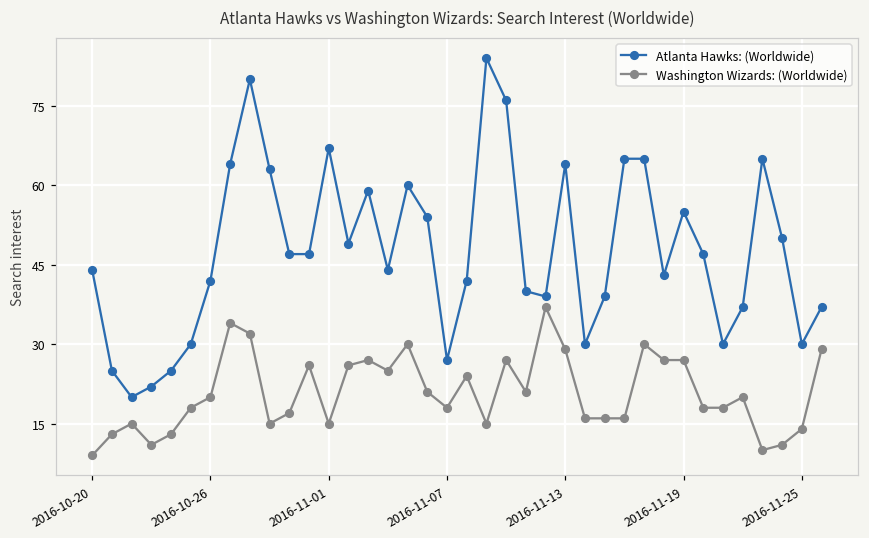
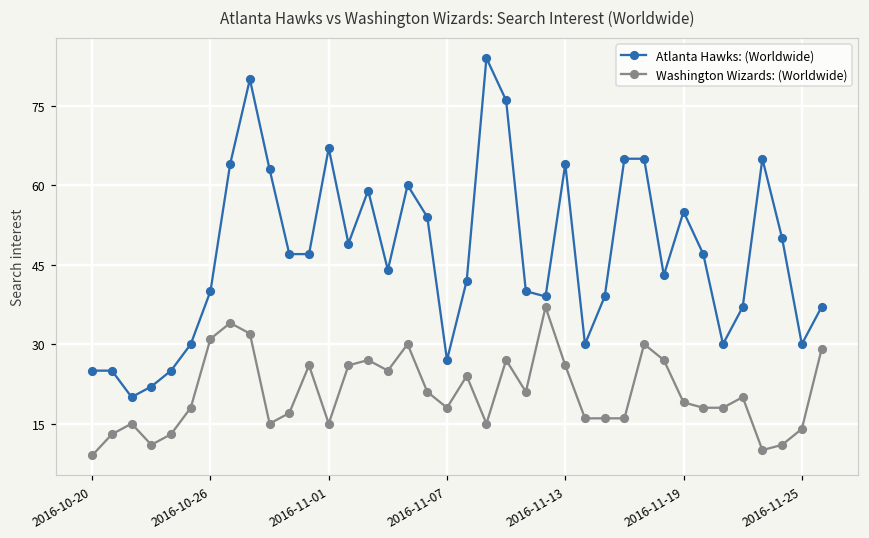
  {
    "Atlanta Hawks: (Worldwide)": {
-     "2016-10-20": 44,
-     "2016-10-26": 42,
+     "2016-10-20": 25,
+     "2016-10-26": 40,
      "2016-11-01": 67,
      "2016-11-07": 27,
      "2016-11-13": 64,
      "2016-11-19": 55,
      "2016-11-25": 30
    },
    "Washington Wizards: (Worldwide)": {
      "2016-10-20": 9,
-     "2016-10-26": 20,
+     "2016-10-26": 31,
      "2016-11-01": 15,
      "2016-11-07": 18,
-     "2016-11-13": 29,
-     "2016-11-19": 27,
+     "2016-11-13": 26,
+     "2016-11-19": 19,
      "2016-11-25": 14
    }
  }
